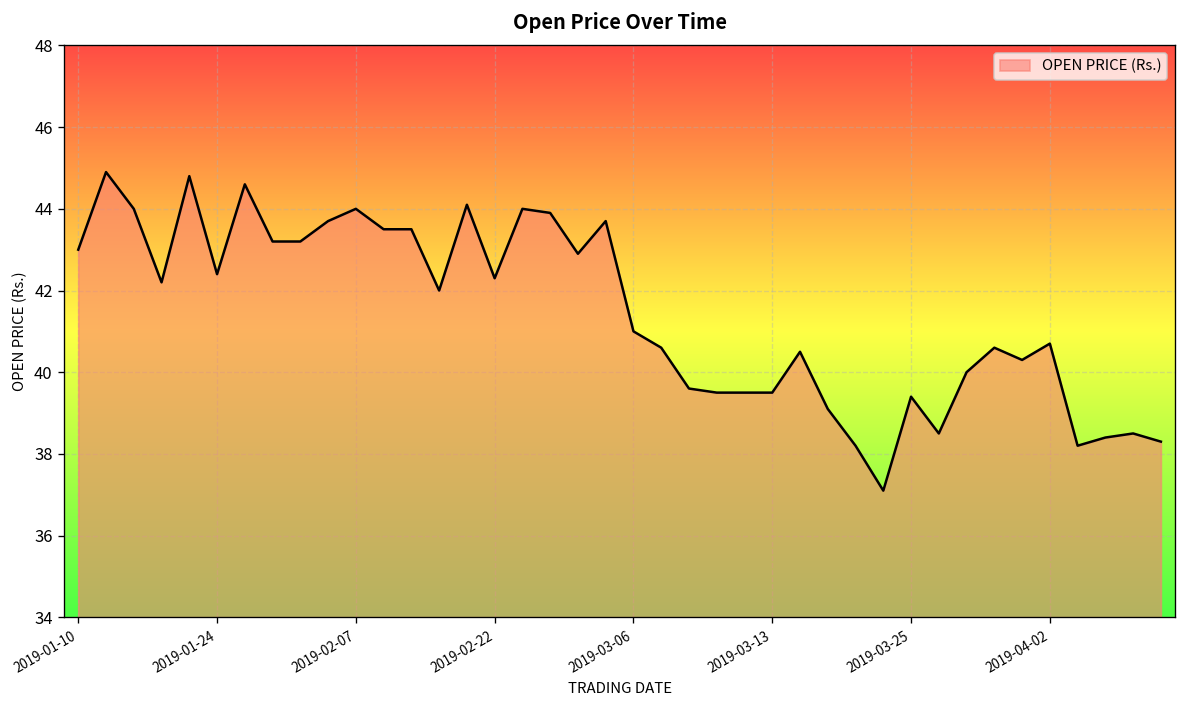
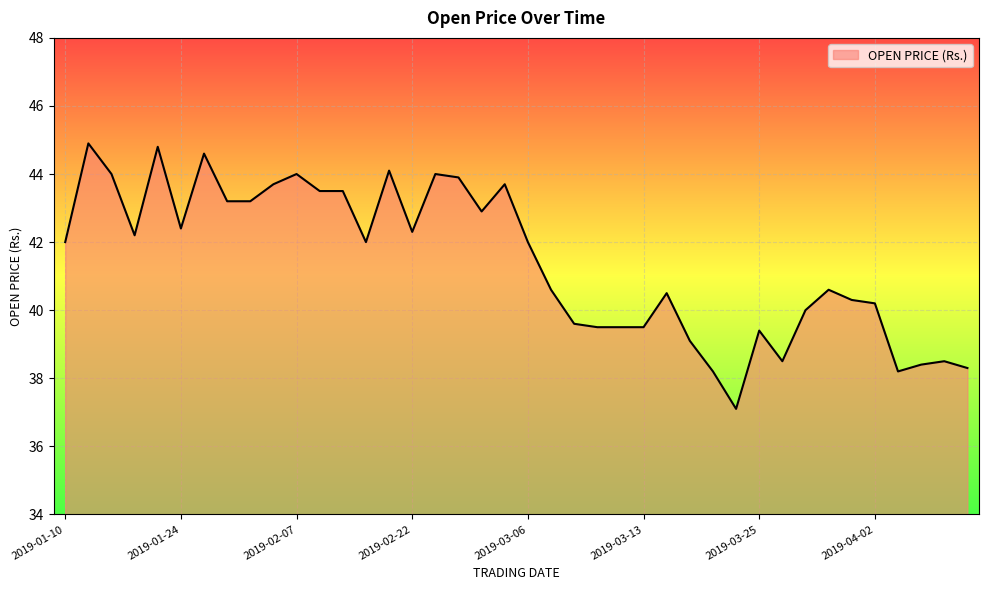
  {
-   "2019-01-10": 43,
+   "2019-01-10": 42,
    "2019-01-24": 42.4,
    "2019-02-07": 44.0,
    "2019-02-22": 42.3,
-   "2019-03-06": 41,
+   "2019-03-06": 42,
    "2019-03-13": 39.5,
    "2019-03-25": 39.4,
-   "2019-04-02": 40.7
+   "2019-04-02": 40.2
  }
